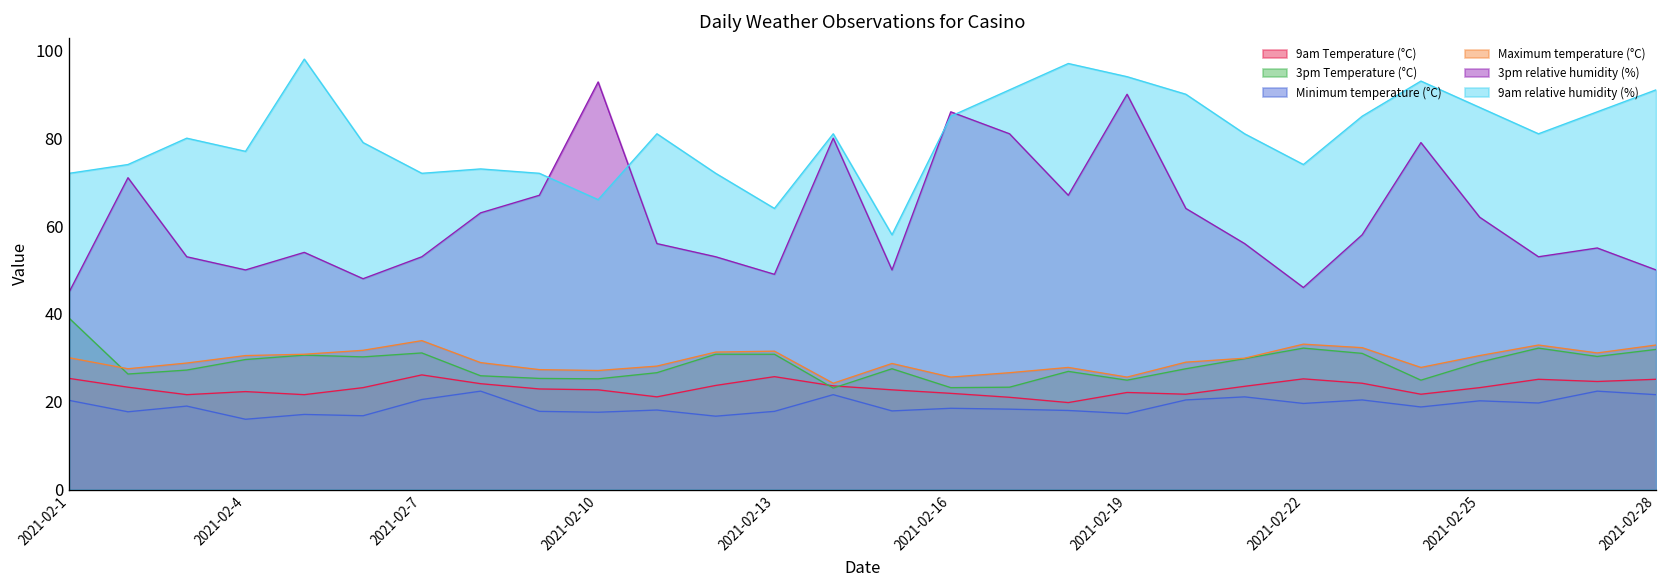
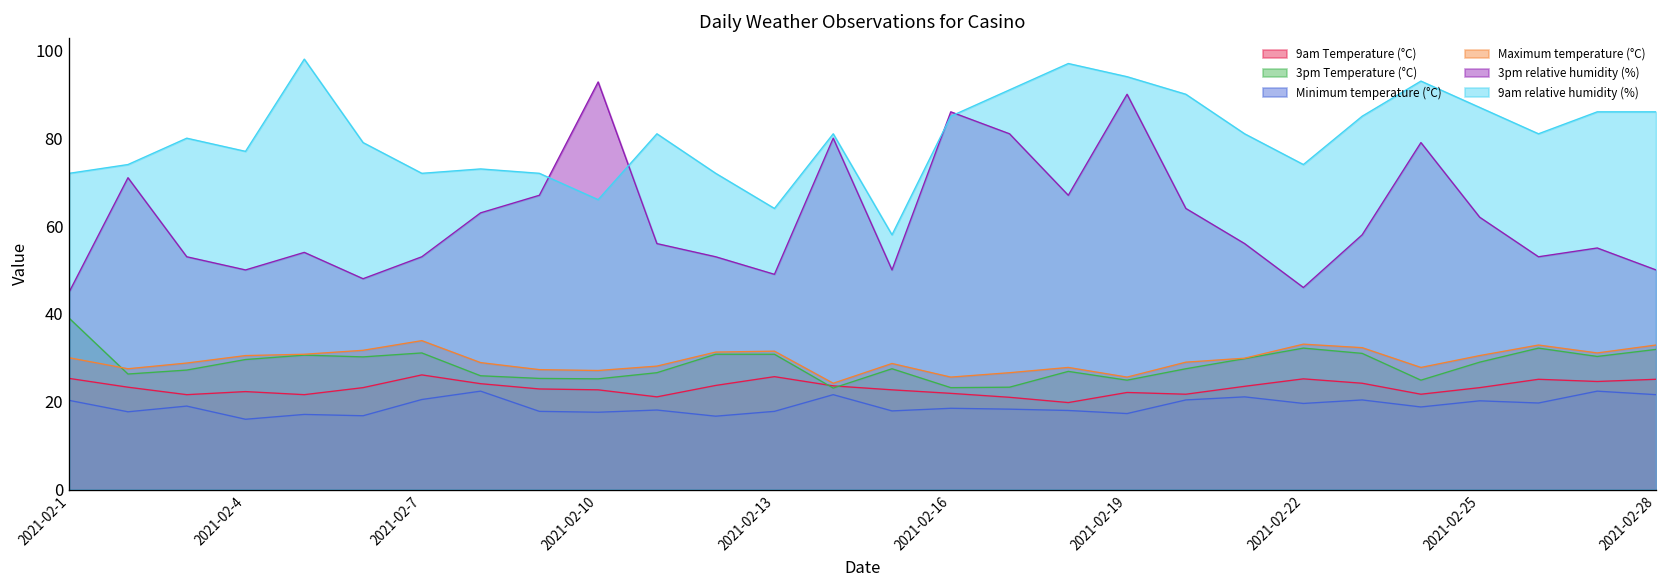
  {
    "9am Temperature (°C)": {
      "2021-02-1": 25,
      "2021-02-4": 22,
      "2021-02-7": 26,
      "2021-02-10": 23,
      "2021-02-13": 26,
      "2021-02-16": 22,
      "2021-02-19": 22,
      "2021-02-22": 25,
      "2021-02-25": 23,
      "2021-02-28": 25
    },
    "3pm Temperature (°C)": {
      "2021-02-1": 39,
      "2021-02-4": 30,
      "2021-02-7": 31,
      "2021-02-10": 25,
      "2021-02-16": 23,
      "2021-02-19": 25,
      "2021-02-22": 32,
      "2021-02-25": 29,
      "2021-02-28": 32
    },
    "Minimum temperature (°C)": {
      "2021-02-1": 20,
      "2021-02-4": 16,
      "2021-02-7": 21,
      "2021-02-10": 18,
      "2021-02-13": 18,
      "2021-02-16": 19,
      "2021-02-19": 17,
      "2021-02-22": 20,
      "2021-02-25": 20,
      "2021-02-28": 22
    },
    "Maximum temperature (°C)": {
      "2021-02-1": 30,
      "2021-02-4": 31,
      "2021-02-7": 34,
      "2021-02-10": 27,
      "2021-02-16": 26,
      "2021-02-19": 26,
      "2021-02-22": 33,
      "2021-02-25": 31,
      "2021-02-28": 33
    },
    "3pm relative humidity (%)": {
      "2021-02-1": 45,
      "2021-02-4": 50,
      "2021-02-7": 53,
      "2021-02-10": 93,
      "2021-02-13": 49,
      "2021-02-16": 86,
      "2021-02-19": 90,
      "2021-02-22": 46,
      "2021-02-25": 62,
      "2021-02-28": 50
    },
    "9am relative humidity (%)": {
      "2021-02-1": 72,
      "2021-02-4": 77,
      "2021-02-7": 72,
      "2021-02-10": 66,
      "2021-02-13": 64,
      "2021-02-16": 85,
      "2021-02-19": 94,
      "2021-02-22": 74,
      "2021-02-25": 87,
-     "2021-02-28": 91
+     "2021-02-28": 86
    }
  }
